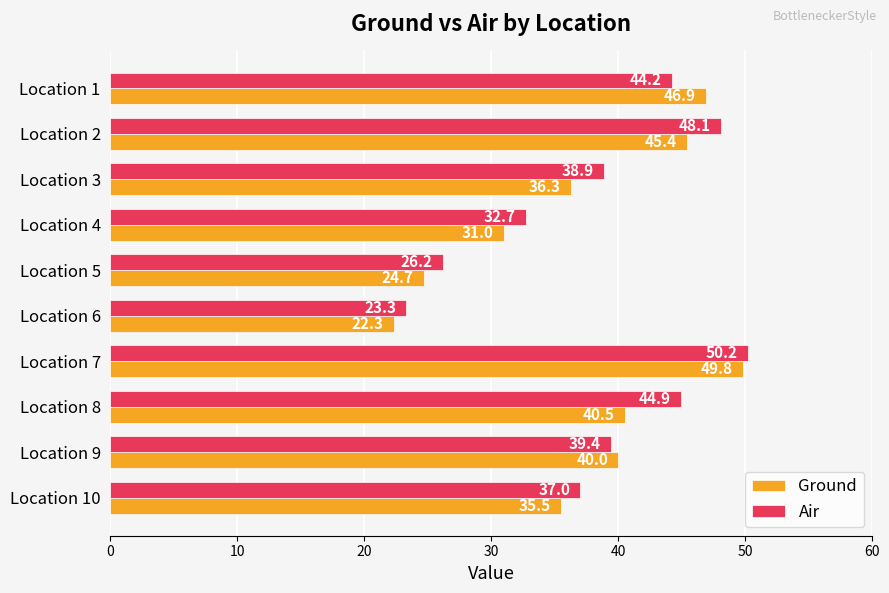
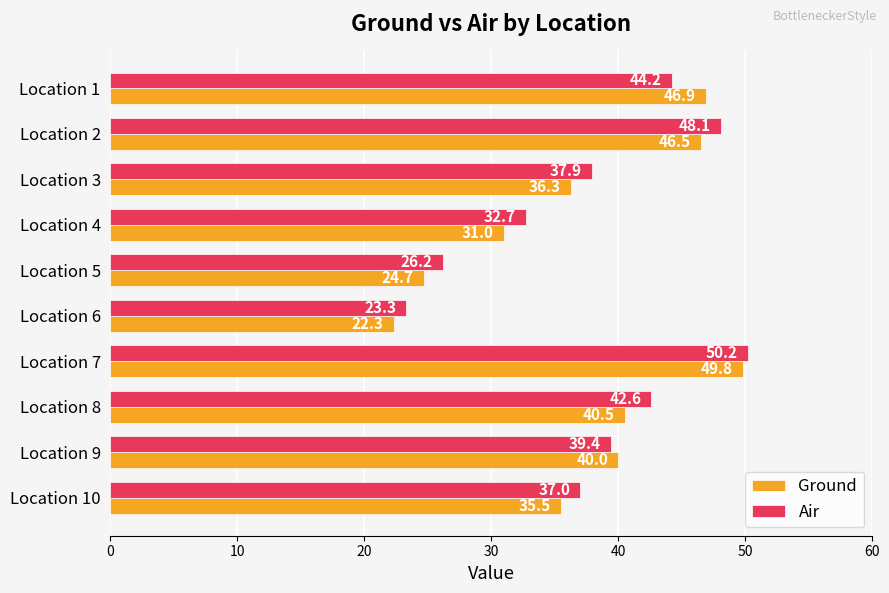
  {
    "Ground": {
      "Location 1": 46.9,
-     "Location 2": 45.4,
+     "Location 2": 46.5,
      "Location 3": 36.3,
      "Location 4": 31.0,
      "Location 5": 24.7,
      "Location 6": 22.3,
      "Location 7": 49.8,
      "Location 8": 40.5,
      "Location 9": 40.0,
      "Location 10": 35.5
    },
    "Air": {
      "Location 1": 44.2,
      "Location 2": 48.1,
-     "Location 3": 38.9,
+     "Location 3": 37.9,
      "Location 4": 32.7,
      "Location 5": 26.2,
      "Location 6": 23.3,
      "Location 7": 50.2,
-     "Location 8": 44.9,
+     "Location 8": 42.6,
      "Location 9": 39.4,
      "Location 10": 37.0
    }
  }
